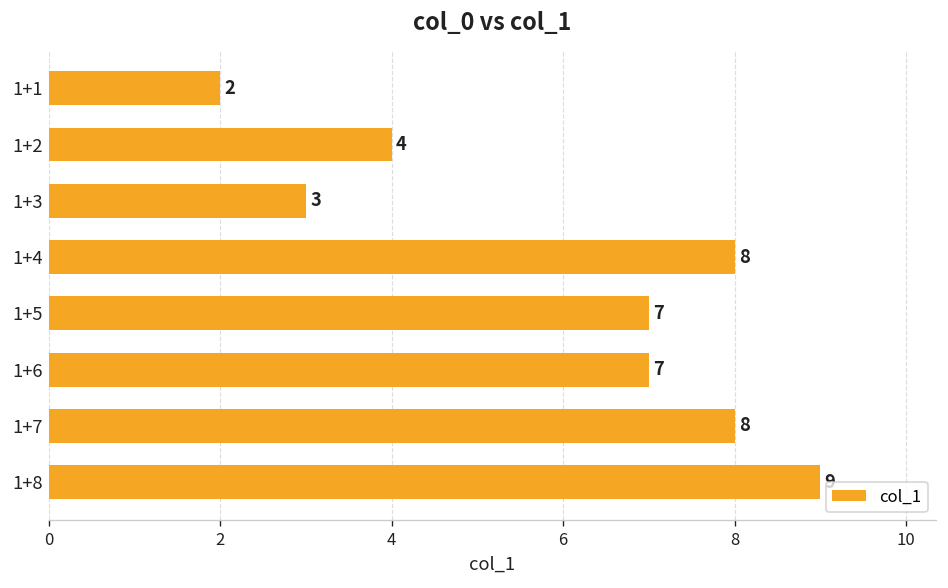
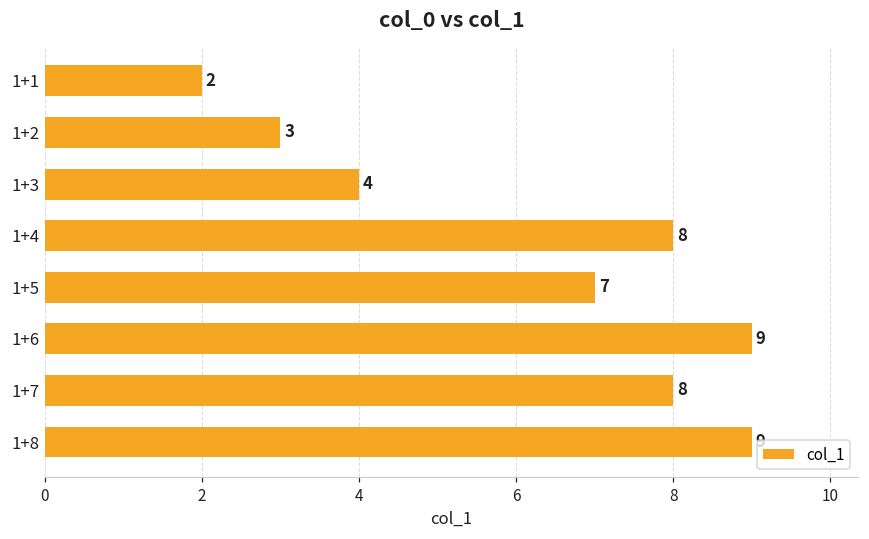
  {
    "1+1": 2,
-   "1+2": 4,
-   "1+3": 3,
+   "1+2": 3,
+   "1+3": 4,
    "1+4": 8,
    "1+5": 7,
-   "1+6": 7,
+   "1+6": 9,
    "1+7": 8
  }
